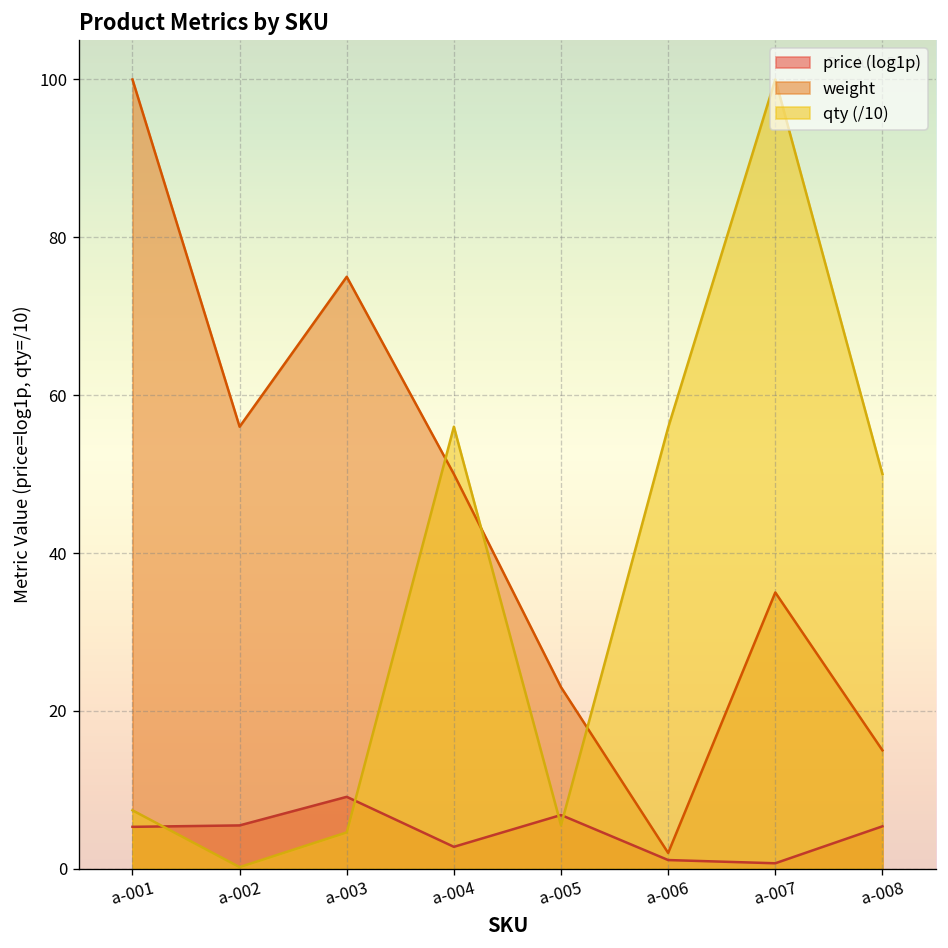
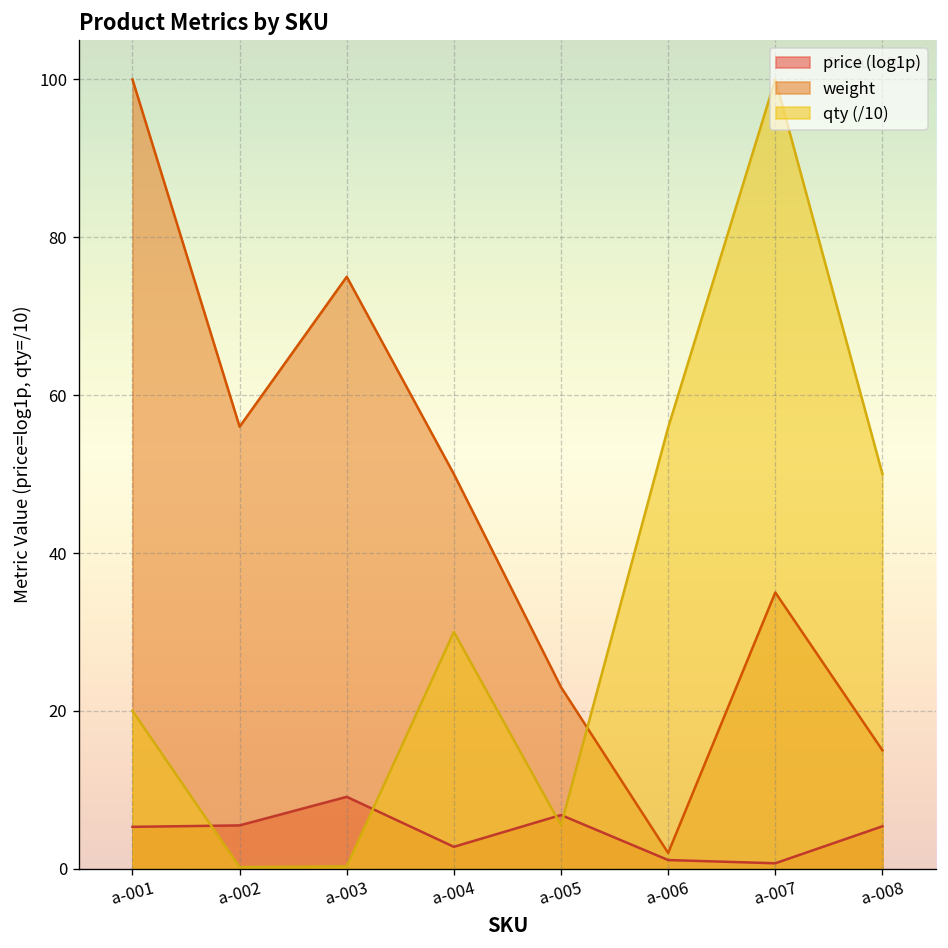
  {
    "qty (/10)": {
-     "a-001": 7,
+     "a-001": 20,
      "a-002": 0,
-     "a-003": 5,
-     "a-004": 56,
+     "a-003": 0,
+     "a-004": 30,
      "a-005": 6,
      "a-006": 56,
      "a-008": 50
    }
  }
